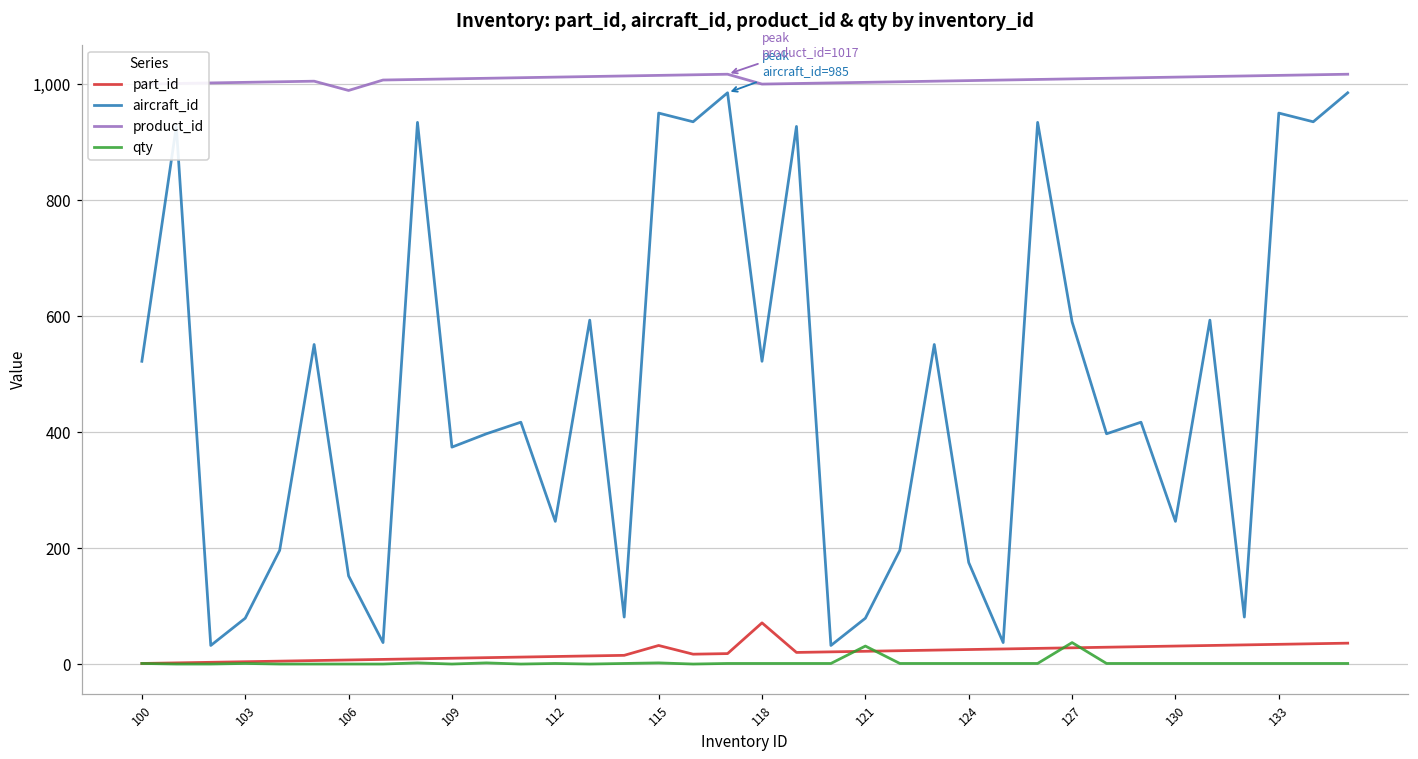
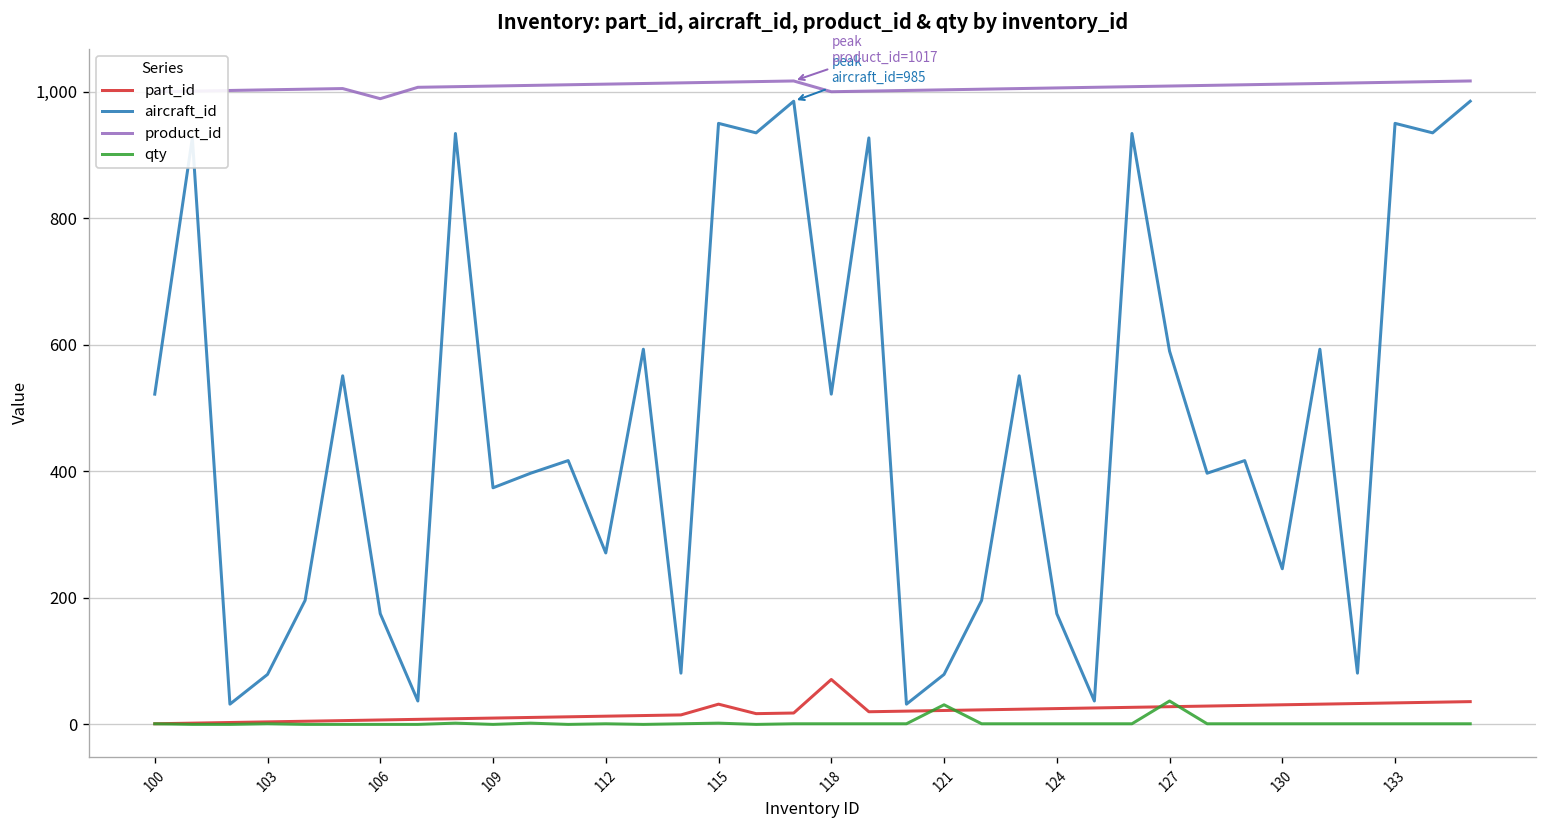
  {
    "part_id": {
      "106": "10",
      "109": "10",
      "112": "10",
      "115": "30",
      "118": "70",
      "121": "20",
      "124": "30",
      "127": "30",
      "130": "30",
      "133": "30"
    },
    "aircraft_id": {
      "100": "520",
      "103": "80",
-     "106": "150",
+     "106": "180",
      "109": "370",
-     "112": "250",
+     "112": "270",
      "115": "950",
      "118": "520",
      "121": "80",
      "124": "180",
      "127": "590",
      "130": "250",
      "133": "950"
    },
    "product_id": {
      "103": "1,000",
      "106": "990",
      "109": "1,010",
      "112": "1,010",
      "115": "1,020",
      "121": "1,000",
      "124": "1,010",
      "127": "1,010",
      "130": "1,010",
      "133": "1,020"
    },
    "qty": {
      "106": "0",
      "109": "0",
      "112": "0",
      "115": "0",
      "118": "0",
      "121": "30",
      "124": "0",
      "127": "40",
      "130": "0",
      "133": "0"
    }
  }
